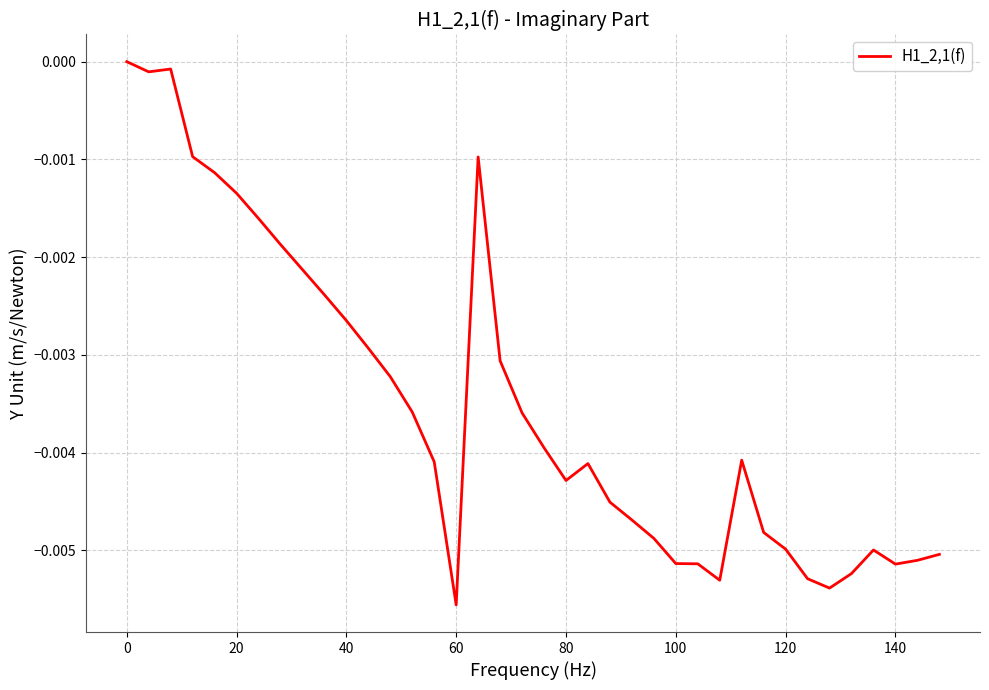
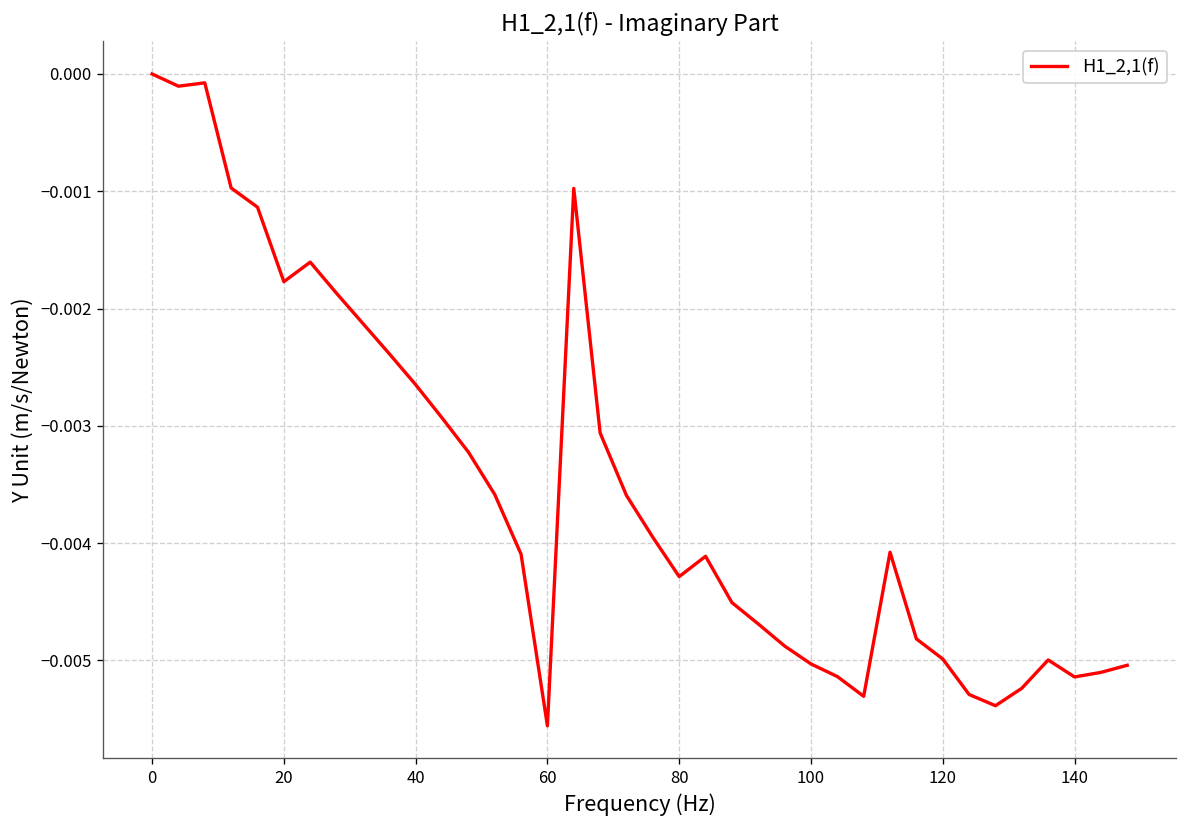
  {
    "0": 0.0000,
-   "20": -0.0013,
+   "20": -0.0018,
    "40": -0.0026,
    "60": -0.0056,
    "80": -0.0043,
-   "100": -0.0051,
+   "100": -0.0050,
    "120": -0.0050,
    "140": -0.0051
  }
